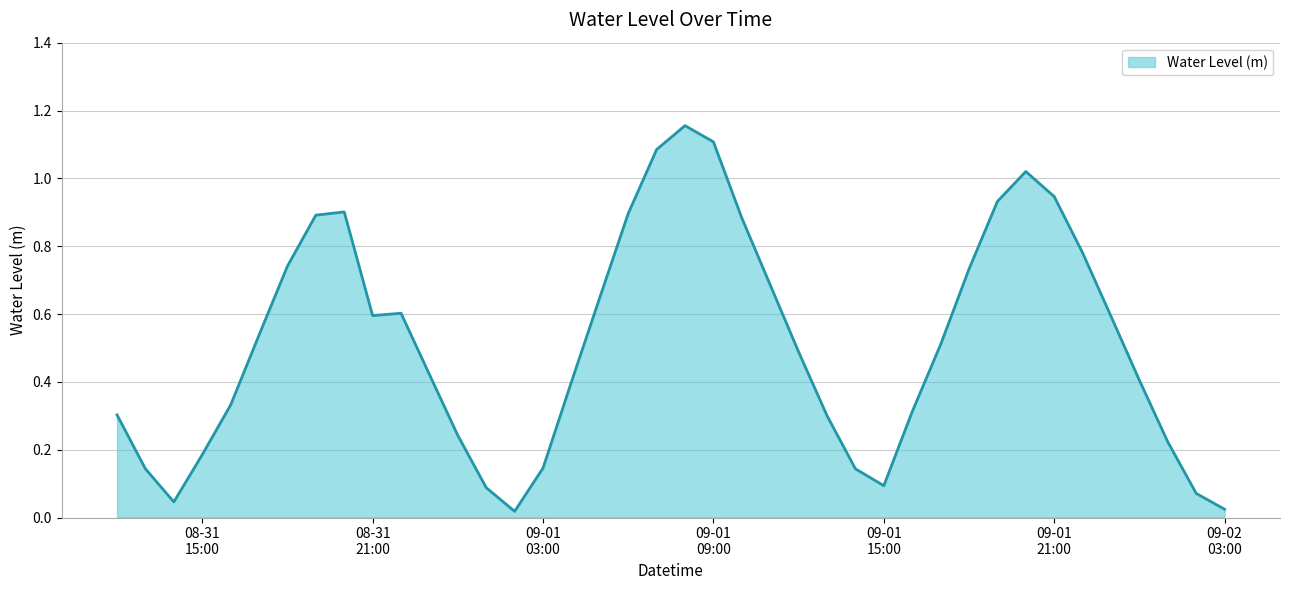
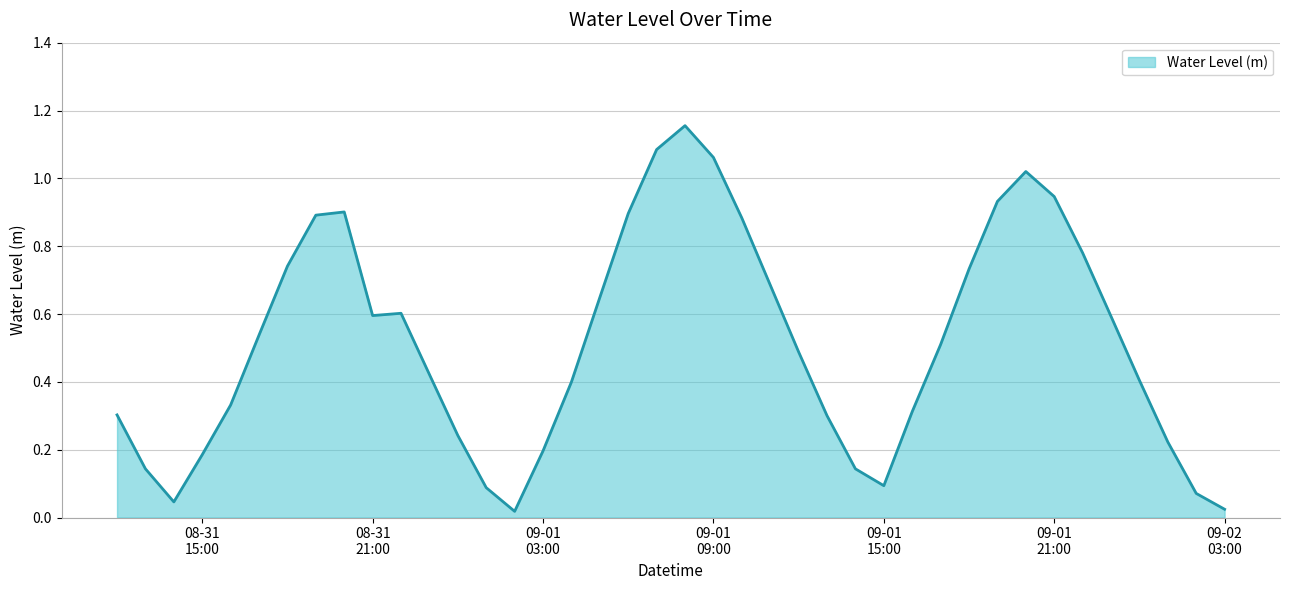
  {
    "08-31 15:00": 0.19,
    "08-31 21:00": 0.60,
-   "09-01 03:00": 0.15,
-   "09-01 09:00": 1.11,
+   "09-01 03:00": 0.20,
+   "09-01 09:00": 1.06,
    "09-01 15:00": 0.09,
    "09-01 21:00": 0.95,
    "09-02 03:00": 0.02
  }
